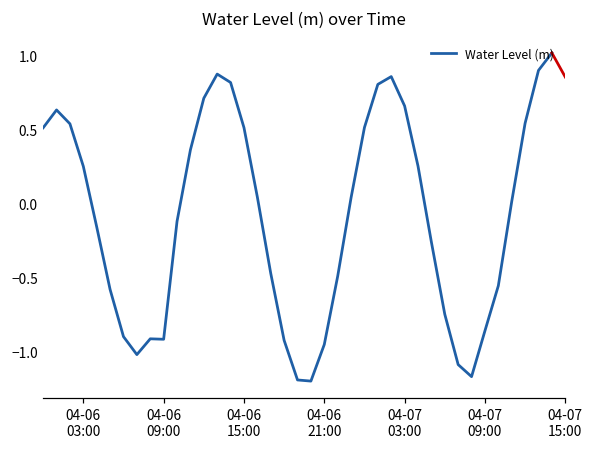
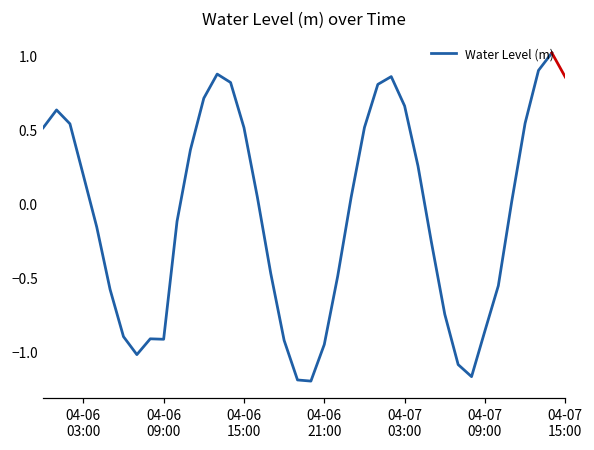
  {
    "Water Level (m)": {
-     "04-06 03:00": 0.25,
+     "04-06 03:00": 0.19,
      "04-06 09:00": -0.92,
      "04-06 15:00": 0.51,
      "04-06 21:00": -0.95,
      "04-07 03:00": 0.66,
      "04-07 09:00": -0.86
    }
  }
